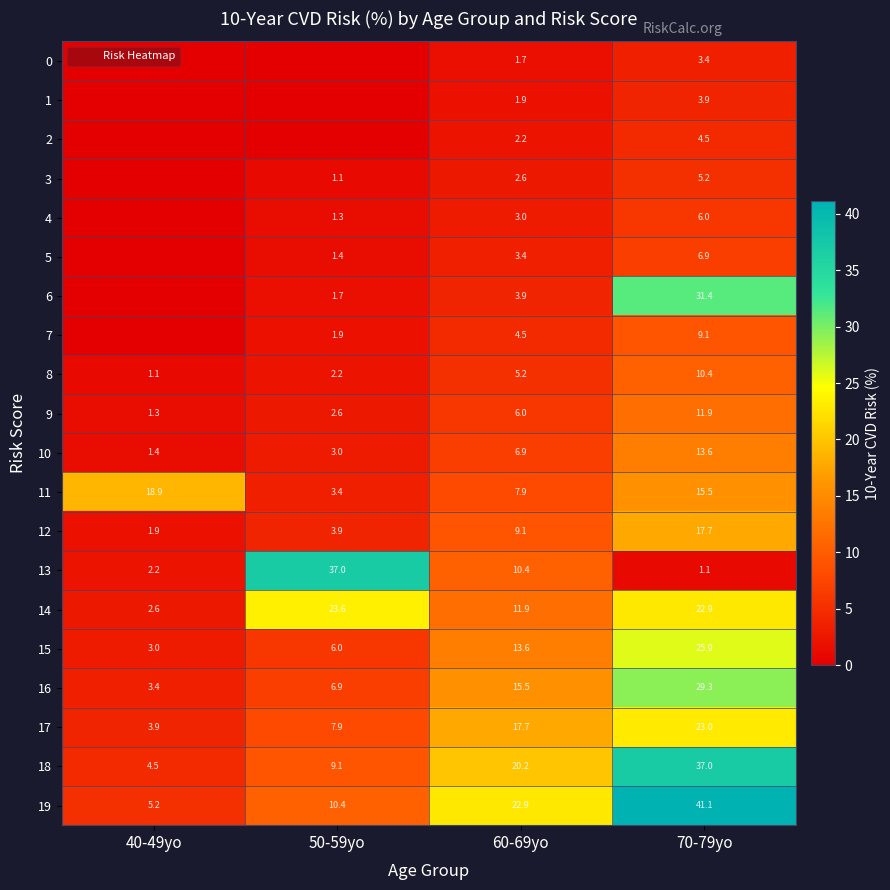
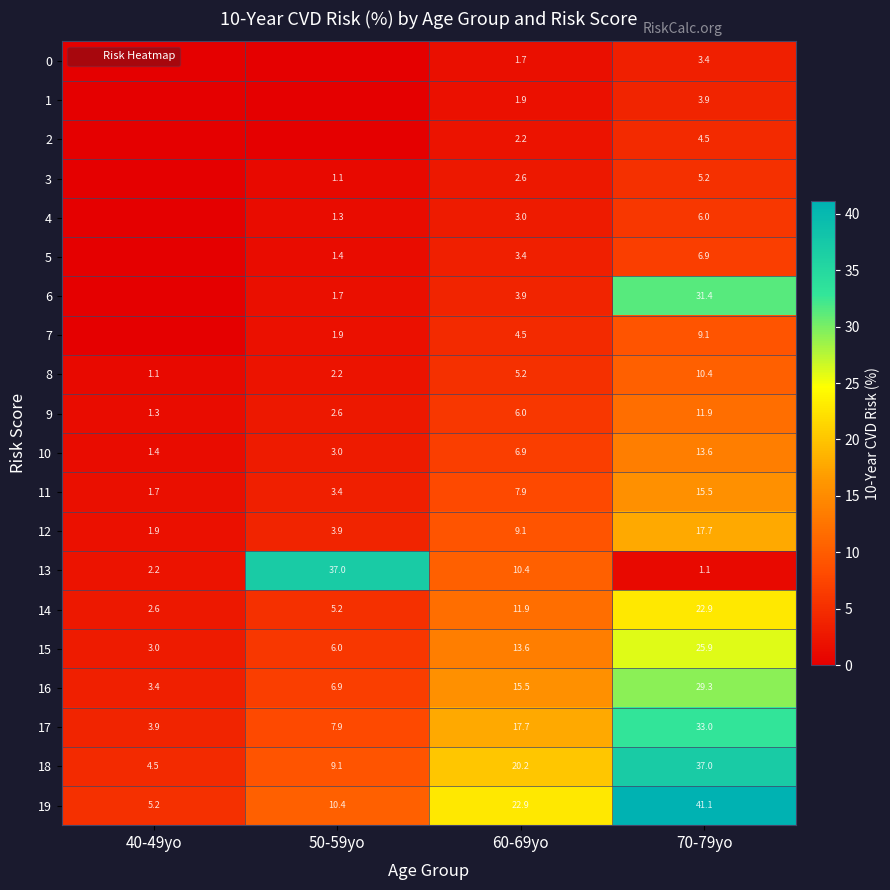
  {
    "0": {
      "60-69yo": 1.7,
      "70-79yo": 3.4
    },
    "1": {
      "60-69yo": 1.9,
      "70-79yo": 3.9
    },
    "2": {
      "60-69yo": 2.2,
      "70-79yo": 4.5
    },
    "3": {
      "50-59yo": 1.1,
      "60-69yo": 2.6,
      "70-79yo": 5.2
    },
    "4": {
      "50-59yo": 1.3,
      "60-69yo": 3.0,
      "70-79yo": 6.0
    },
    "5": {
      "50-59yo": 1.4,
      "60-69yo": 3.4,
      "70-79yo": 6.9
    },
    "6": {
      "50-59yo": 1.7,
      "60-69yo": 3.9,
      "70-79yo": 31.4
    },
    "7": {
      "50-59yo": 1.9,
      "60-69yo": 4.5,
      "70-79yo": 9.1
    },
    "8": {
      "40-49yo": 1.1,
      "50-59yo": 2.2,
      "60-69yo": 5.2,
      "70-79yo": 10.4
    },
    "9": {
      "40-49yo": 1.3,
      "50-59yo": 2.6,
      "60-69yo": 6.0,
      "70-79yo": 11.9
    },
    "10": {
      "40-49yo": 1.4,
      "50-59yo": 3.0,
      "60-69yo": 6.9,
      "70-79yo": 13.6
    },
    "11": {
-     "40-49yo": 18.9,
+     "40-49yo": 1.7,
      "50-59yo": 3.4,
      "60-69yo": 7.9,
      "70-79yo": 15.5
    },
    "12": {
      "40-49yo": 1.9,
      "50-59yo": 3.9,
      "60-69yo": 9.1,
      "70-79yo": 17.7
    },
    "13": {
      "40-49yo": 2.2,
      "50-59yo": 37.0,
      "60-69yo": 10.4,
      "70-79yo": 1.1
    },
    "14": {
      "40-49yo": 2.6,
-     "50-59yo": 23.6,
+     "50-59yo": 5.2,
      "60-69yo": 11.9,
      "70-79yo": 22.9
    },
    "15": {
      "40-49yo": 3.0,
      "50-59yo": 6.0,
      "60-69yo": 13.6,
      "70-79yo": 25.9
    },
    "16": {
      "40-49yo": 3.4,
      "50-59yo": 6.9,
      "60-69yo": 15.5,
      "70-79yo": 29.3
    },
    "17": {
      "40-49yo": 3.9,
      "50-59yo": 7.9,
      "60-69yo": 17.7,
-     "70-79yo": 23.0
+     "70-79yo": 33.0
    },
    "18": {
      "40-49yo": 4.5,
      "50-59yo": 9.1,
      "60-69yo": 20.2,
      "70-79yo": 37.0
    },
    "19": {
      "40-49yo": 5.2,
      "50-59yo": 10.4,
      "60-69yo": 22.9,
      "70-79yo": 41.1
    }
  }
